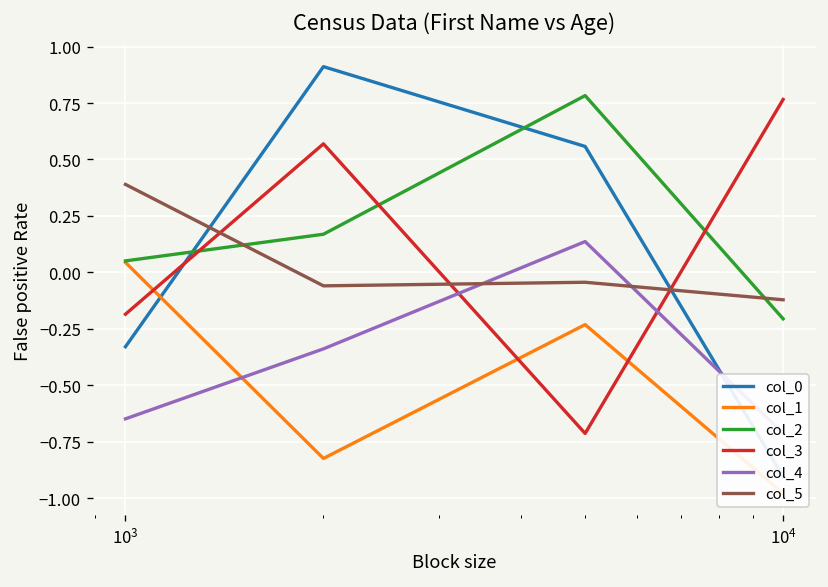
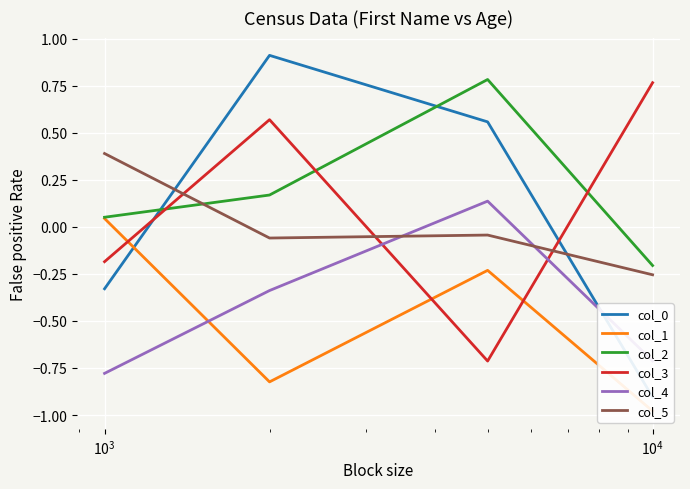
  {
    "col_0": {
      "10^3": -0.33
    },
    "col_2": {
      "10^4": -0.21
    },
    "col_3": {
      "10^3": -0.19,
      "10^4": 0.77
    },
    "col_4": {
-     "10^3": -0.65
+     "10^3": -0.78
    },
    "col_5": {
      "10^3": 0.39,
-     "10^4": -0.12
+     "10^4": -0.25
    }
  }
